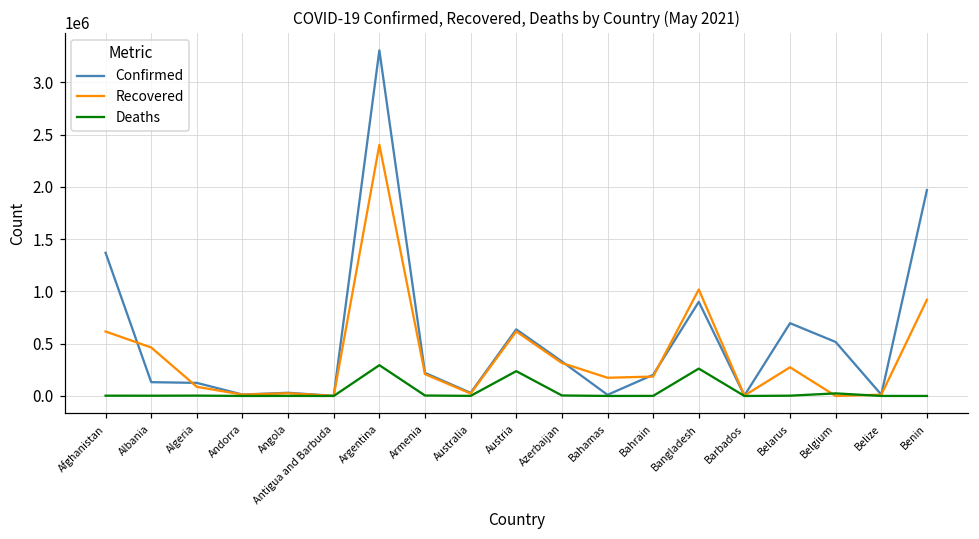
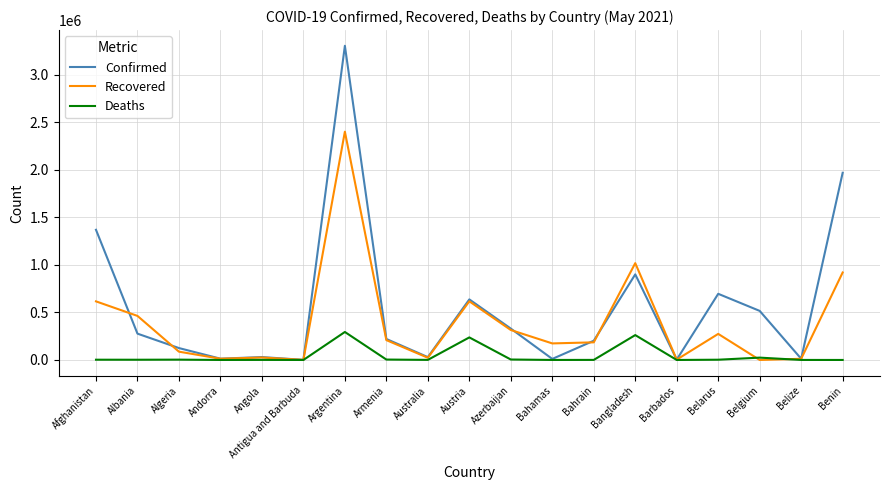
  {
    "Confirmed": {
      "Afghanistan": 1400000,
-     "Albania": 100000,
+     "Albania": 300000,
      "Algeria": 100000,
      "Argentina": 3300000,
      "Bangladesh": 900000,
      "Belarus": 700000,
      "Belgium": 500000,
      "Benin": 2000000
    },
    "Recovered": {
      "Afghanistan": 600000,
      "Albania": 500000,
      "Algeria": 100000,
      "Argentina": 2400000,
      "Bahamas": 200000,
      "Bangladesh": 1000000,
      "Belarus": 300000,
      "Benin": 900000
    },
    "Deaths": {
      "Afghanistan": 0,
      "Albania": 0,
      "Algeria": 0,
      "Argentina": 300000,
      "Armenia": 0,
      "Austria": 200000,
      "Azerbaijan": 0,
      "Bahrain": 0,
      "Bangladesh": 300000,
      "Belarus": 0,
      "Benin": 0
    }
  }
